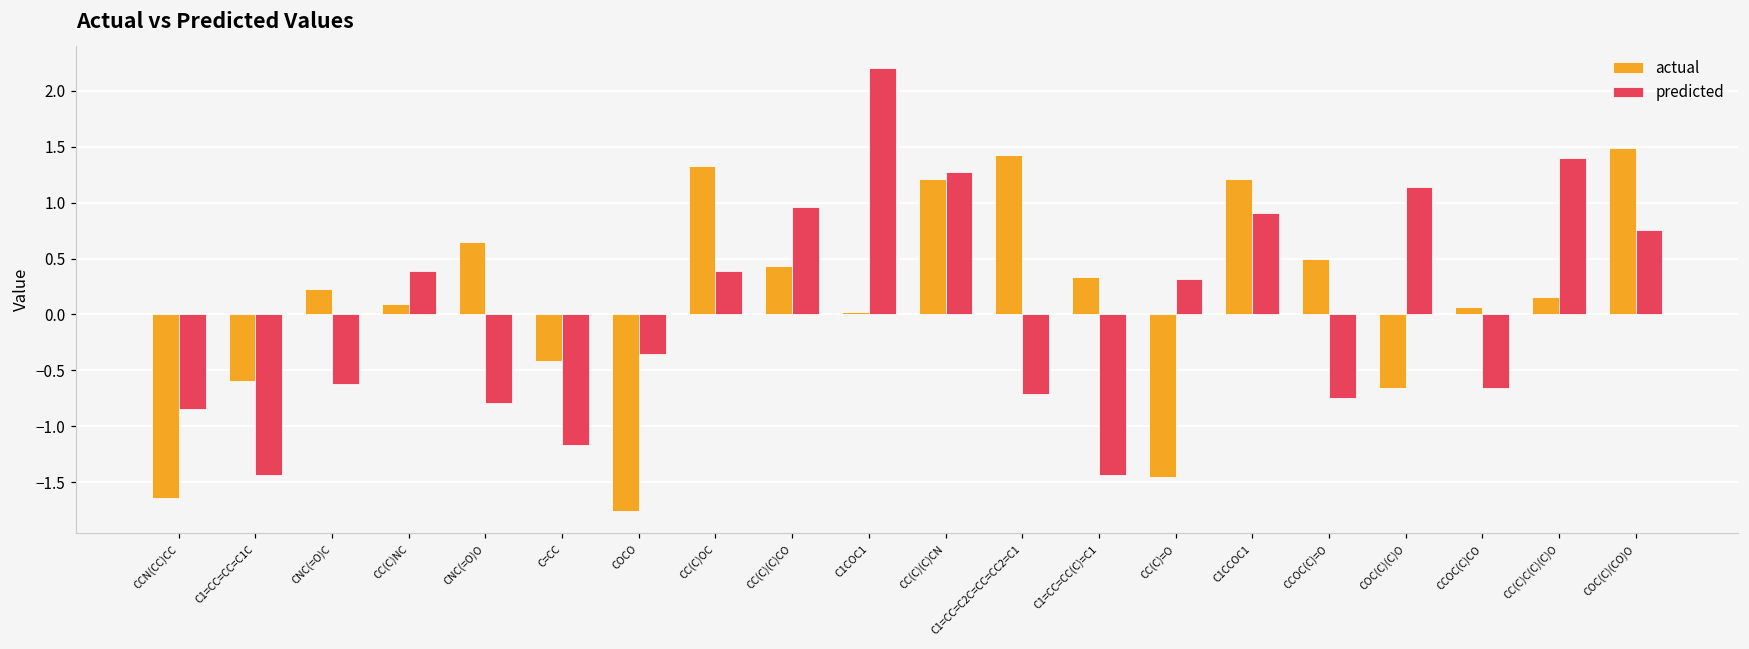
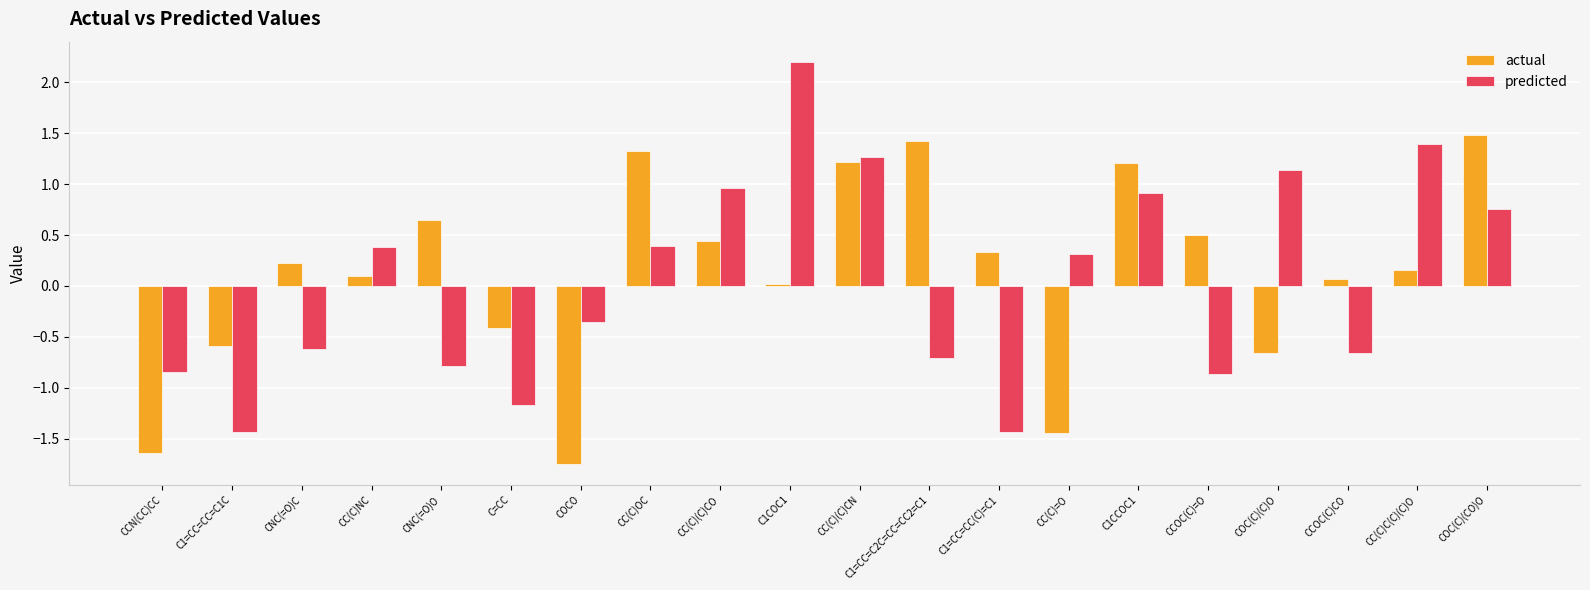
  {
    "actual": {
      "CCN(CC)CC": -1.64,
      "C1=CC=CC=C1C": -0.59,
      "CNC(=O)C": 0.23,
      "CC(C)NC": 0.09,
      "CNC(=O)O": 0.64,
      "C=CC": -0.42,
      "COCO": -1.75,
      "CC(C)OC": 1.33,
      "CC(C)(C)CO": 0.44,
      "CC(C)(C)CN": 1.21,
      "C1=CC=C2C=CC=CC2=C1": 1.42,
      "C1=CC=CC(C)=C1": 0.33,
      "CC(C)=O": -1.45,
      "C1CCOC1": 1.21,
      "CCOC(C)=O": 0.50,
      "COC(C)(C)O": -0.66,
      "CCOC(C)CO": 0.06,
      "CC(C)C(C)(C)O": 0.16,
      "COC(C)(CO)O": 1.49
    },
    "predicted": {
      "CCN(CC)CC": -0.84,
      "C1=CC=CC=C1C": -1.44,
      "CNC(=O)C": -0.62,
      "CC(C)NC": 0.39,
      "CNC(=O)O": -0.79,
      "C=CC": -1.17,
      "COCO": -0.36,
      "CC(C)OC": 0.39,
      "CC(C)(C)CO": 0.96,
      "C1COC1": 2.20,
      "CC(C)(C)CN": 1.27,
      "C1=CC=C2C=CC=CC2=C1": -0.71,
      "C1=CC=CC(C)=C1": -1.44,
      "CC(C)=O": 0.32,
      "C1CCOC1": 0.91,
-     "CCOC(C)=O": -0.74,
+     "CCOC(C)=O": -0.86,
      "COC(C)(C)O": 1.13,
      "CCOC(C)CO": -0.66,
      "CC(C)C(C)(C)O": 1.40,
      "COC(C)(CO)O": 0.75
    }
  }
